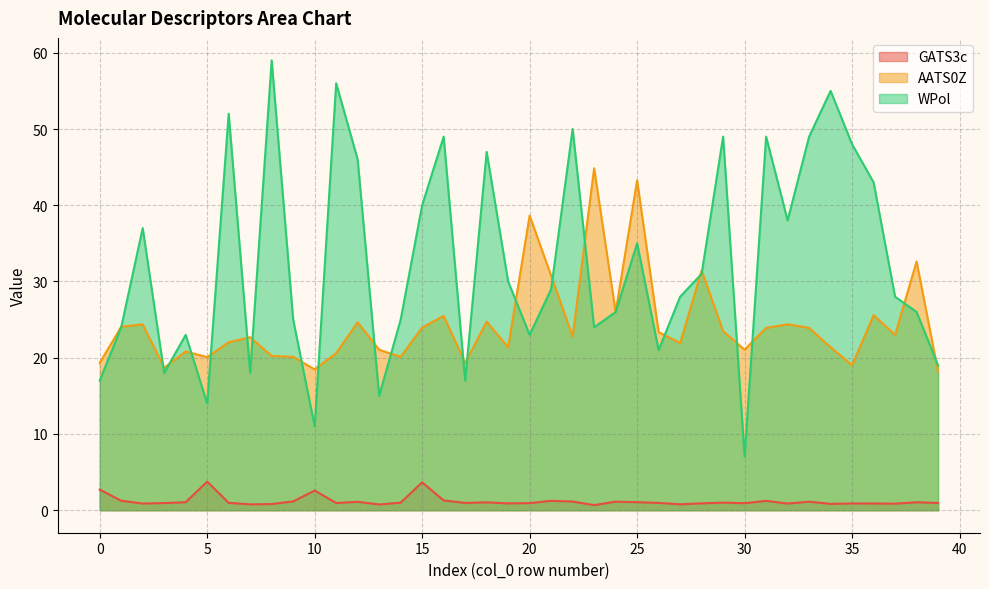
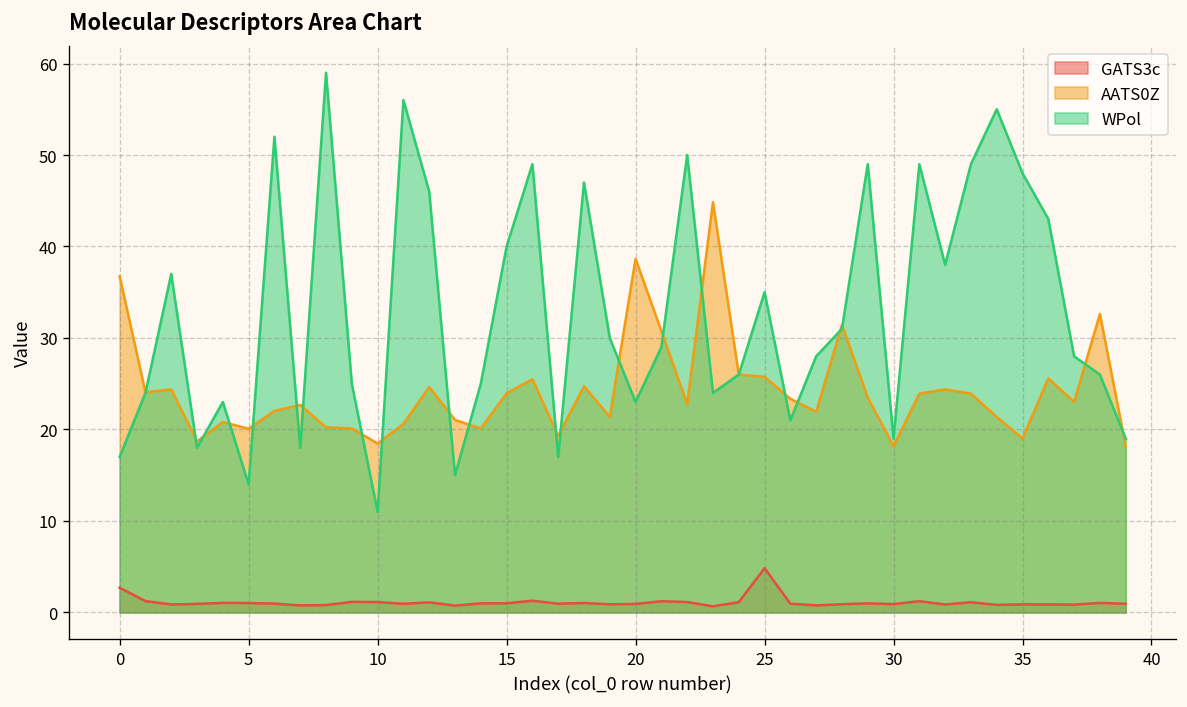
  {
    "GATS3c": {
      "0": 3,
-     "5": 4,
-     "10": 3,
-     "15": 4,
+     "5": 1,
+     "10": 1,
+     "15": 1,
      "20": 1,
-     "25": 1,
+     "25": 5,
      "30": 1,
      "35": 1
    },
    "AATS0Z": {
-     "0": 19,
+     "0": 37,
      "5": 20,
      "10": 18,
      "15": 24,
      "20": 39,
-     "25": 43,
-     "30": 21,
+     "25": 26,
+     "30": 18,
      "35": 19
    },
    "WPol": {
      "0": 17,
      "5": 14,
      "10": 11,
      "15": 40,
      "20": 23,
      "25": 35,
-     "30": 7,
+     "30": 19,
      "35": 48
    }
  }
